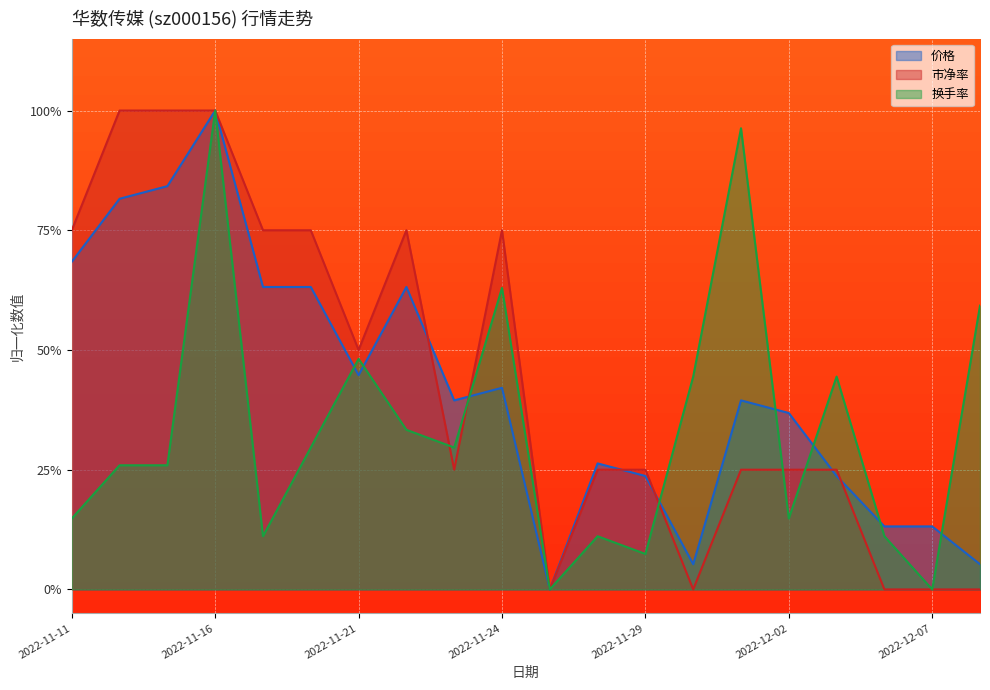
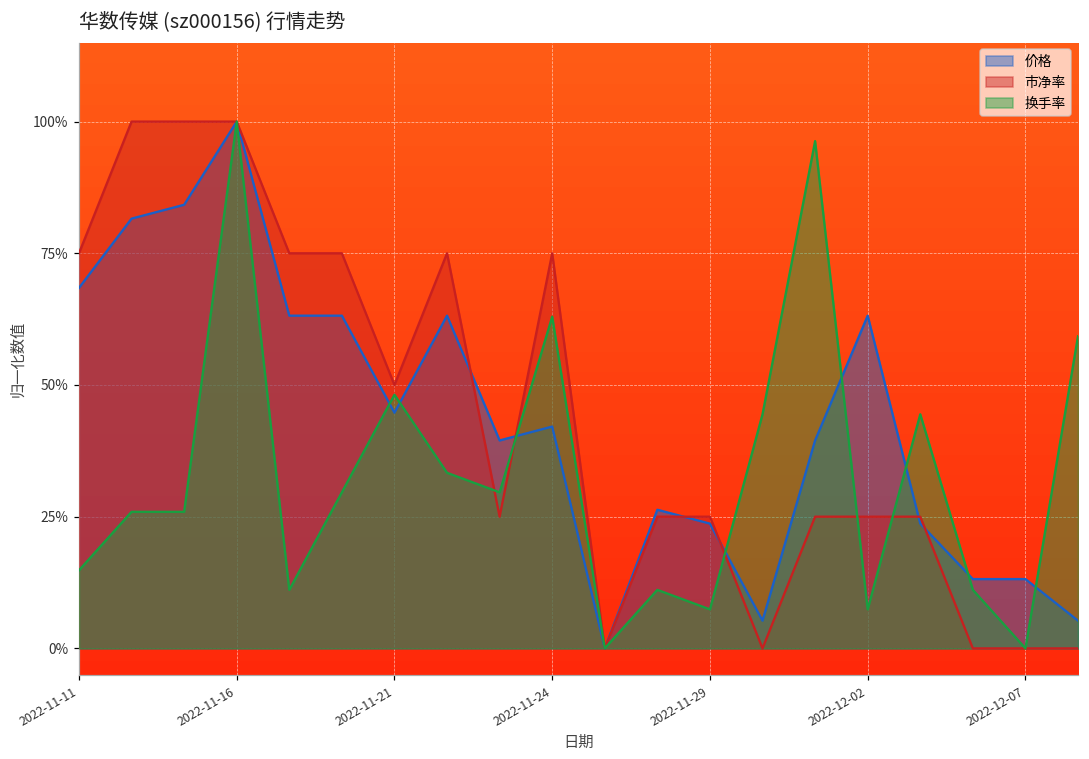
  {
    "价格": {
      "2022-11-11": "68%",
      "2022-11-21": "45%",
      "2022-11-24": "42%",
      "2022-11-29": "24%",
-     "2022-12-02": "37%",
+     "2022-12-02": "63%",
      "2022-12-07": "13%"
    },
    "市净率": {
      "2022-11-11": "75%",
      "2022-11-21": "50%",
      "2022-11-24": "75%",
      "2022-11-29": "25%",
      "2022-12-02": "25%"
    },
    "换手率": {
      "2022-11-11": "15%",
      "2022-11-21": "48%",
      "2022-11-24": "63%",
      "2022-11-29": "7%",
-     "2022-12-02": "15%"
+     "2022-12-02": "7%"
    }
  }
